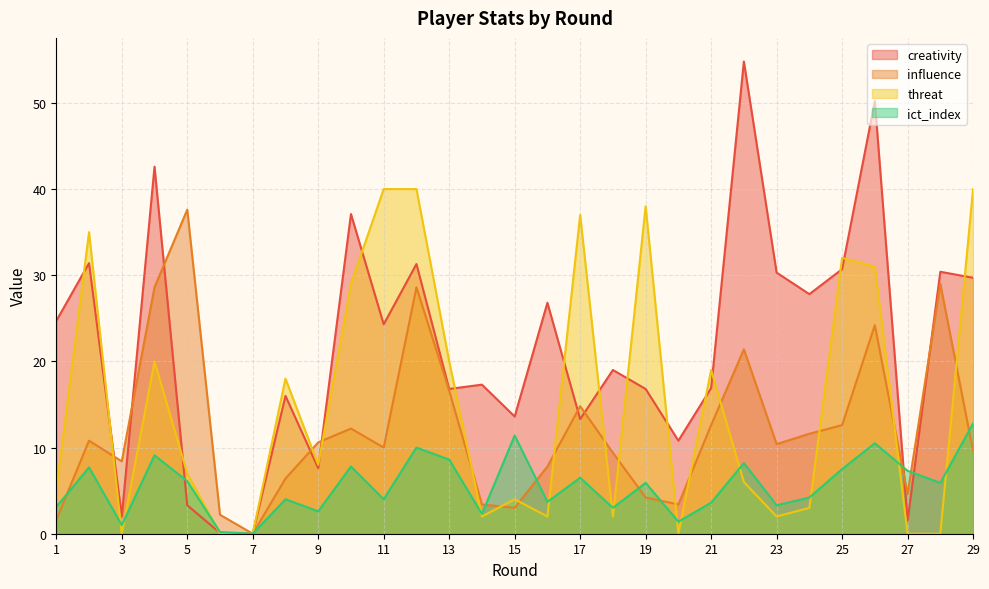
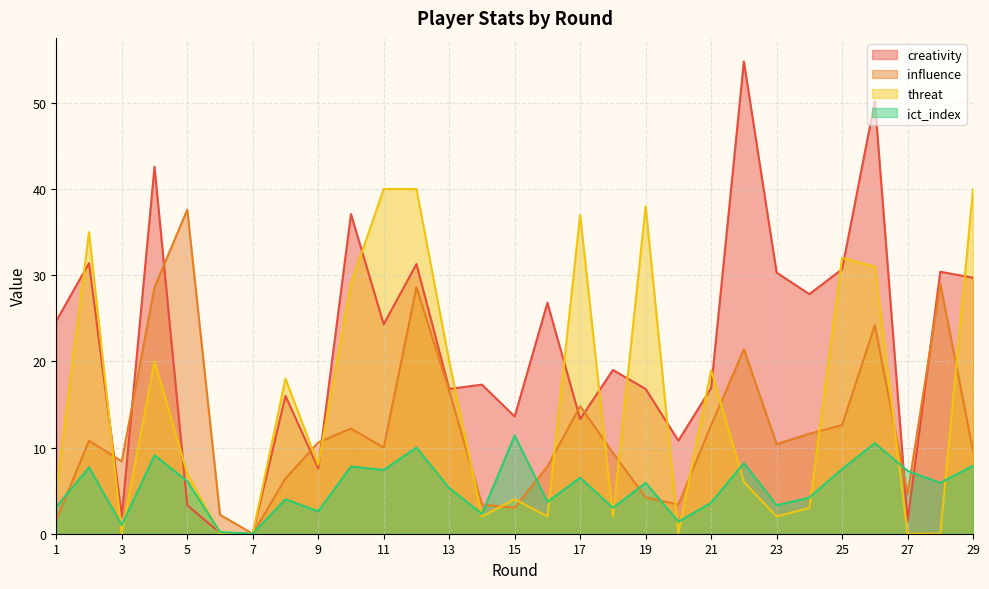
  {
    "ict_index": {
      "1": 3,
      "3": 1,
      "5": 6,
      "9": 3,
-     "11": 4,
-     "13": 9,
+     "11": 7,
+     "13": 5,
      "15": 11,
      "17": 7,
      "19": 6,
      "21": 4,
      "23": 3,
      "25": 8,
      "27": 7,
-     "29": 13
+     "29": 8
    }
  }
